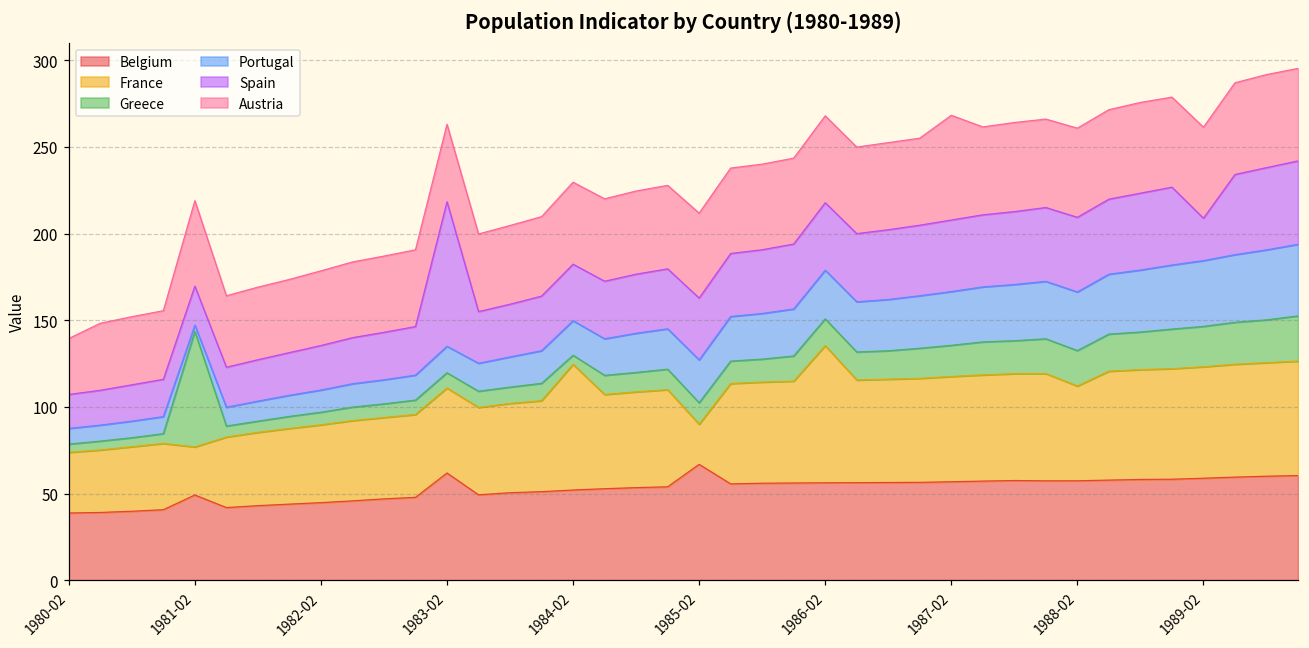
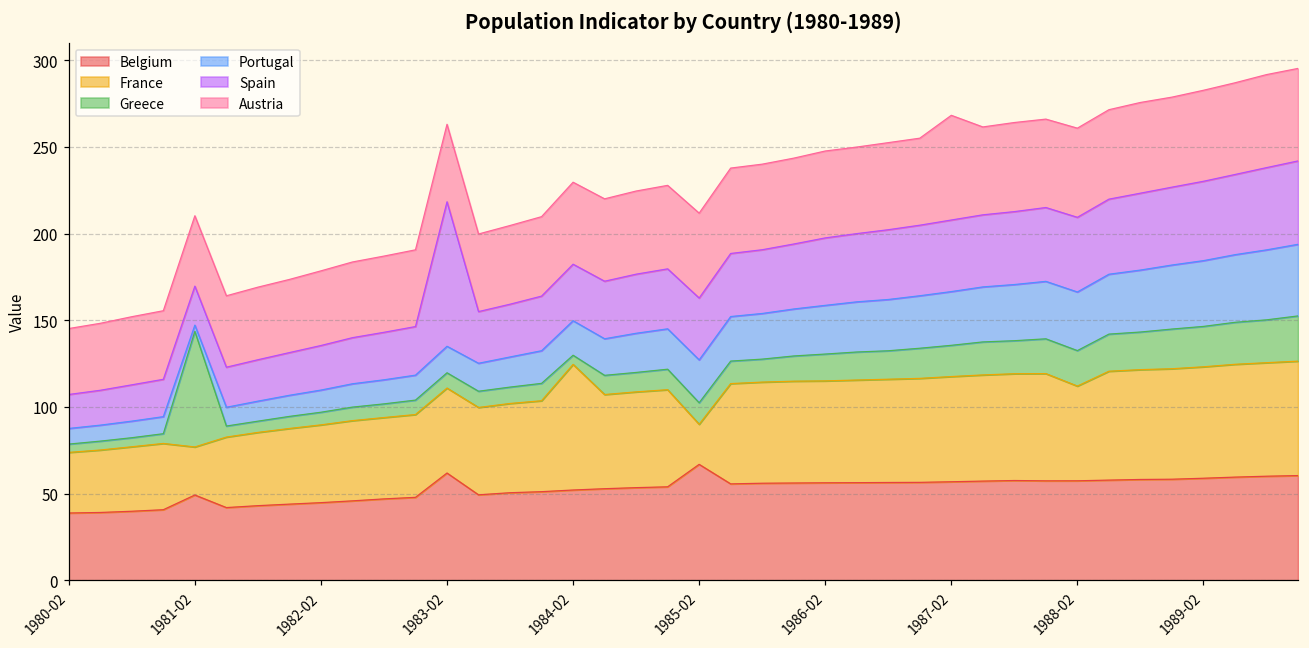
  {
    "Belgium": {
      "1980-02": 39,
      "1981-02": 49,
      "1982-02": 45,
      "1983-02": 62,
      "1984-02": 52,
      "1985-02": 67,
      "1986-02": 56,
      "1987-02": 57,
      "1988-02": 57,
      "1989-02": 59
    },
    "France": {
      "1980-02": 35,
      "1981-02": 28,
      "1982-02": 45,
      "1983-02": 49,
      "1984-02": 72,
      "1985-02": 23,
-     "1986-02": 79,
+     "1986-02": 59,
      "1987-02": 61,
      "1988-02": 55,
      "1989-02": 64
    },
    "Greece": {
      "1980-02": 5,
      "1981-02": 67,
      "1982-02": 7,
      "1983-02": 9,
      "1984-02": 5,
      "1985-02": 12,
      "1986-02": 15,
      "1987-02": 18,
      "1988-02": 20,
      "1989-02": 23
    },
    "Portugal": {
      "1980-02": 9,
      "1981-02": 4,
      "1982-02": 13,
      "1983-02": 15,
      "1984-02": 20,
      "1985-02": 25,
      "1986-02": 28,
      "1987-02": 31,
      "1988-02": 34,
      "1989-02": 38
    },
    "Spain": {
      "1980-02": 20,
      "1981-02": 22,
      "1982-02": 26,
      "1983-02": 83,
      "1984-02": 33,
      "1985-02": 36,
      "1986-02": 39,
      "1987-02": 41,
      "1988-02": 43,
-     "1989-02": 24
+     "1989-02": 46
    },
    "Austria": {
-     "1980-02": 32,
-     "1981-02": 49,
+     "1980-02": 38,
+     "1981-02": 41,
      "1982-02": 43,
      "1983-02": 45,
      "1984-02": 47,
      "1985-02": 49,
      "1986-02": 50,
      "1987-02": 60,
      "1988-02": 51,
      "1989-02": 53
    }
  }
